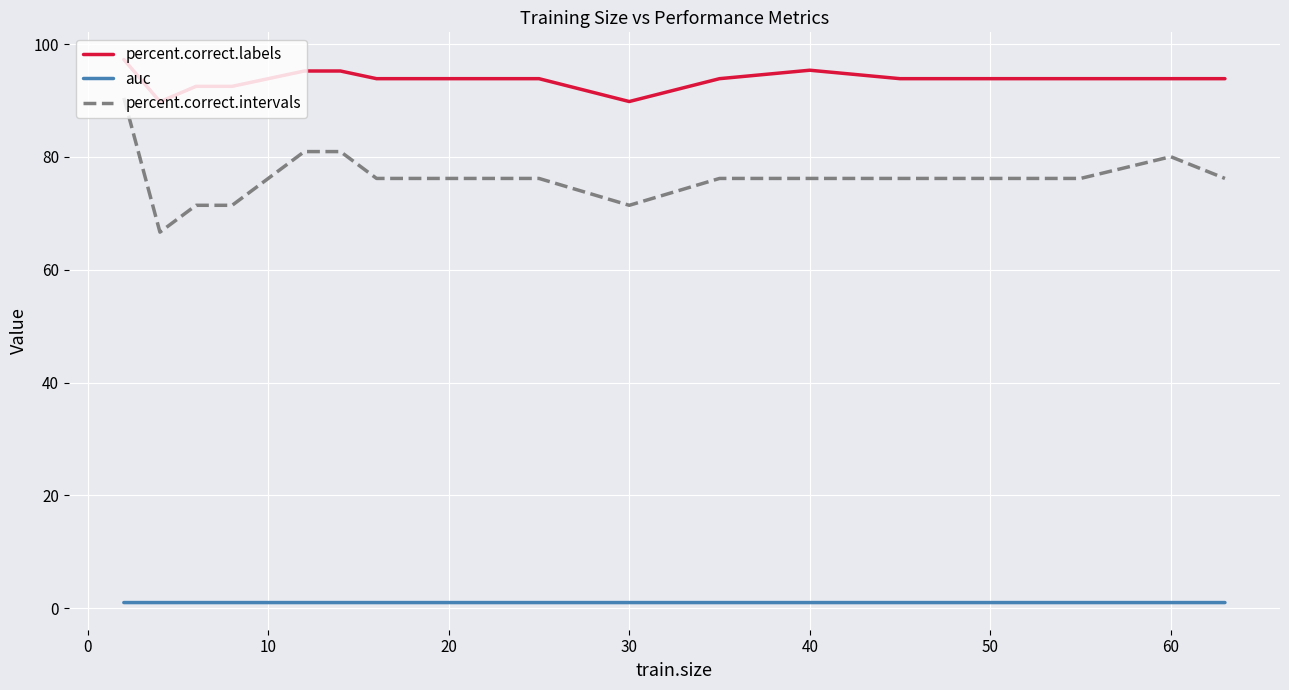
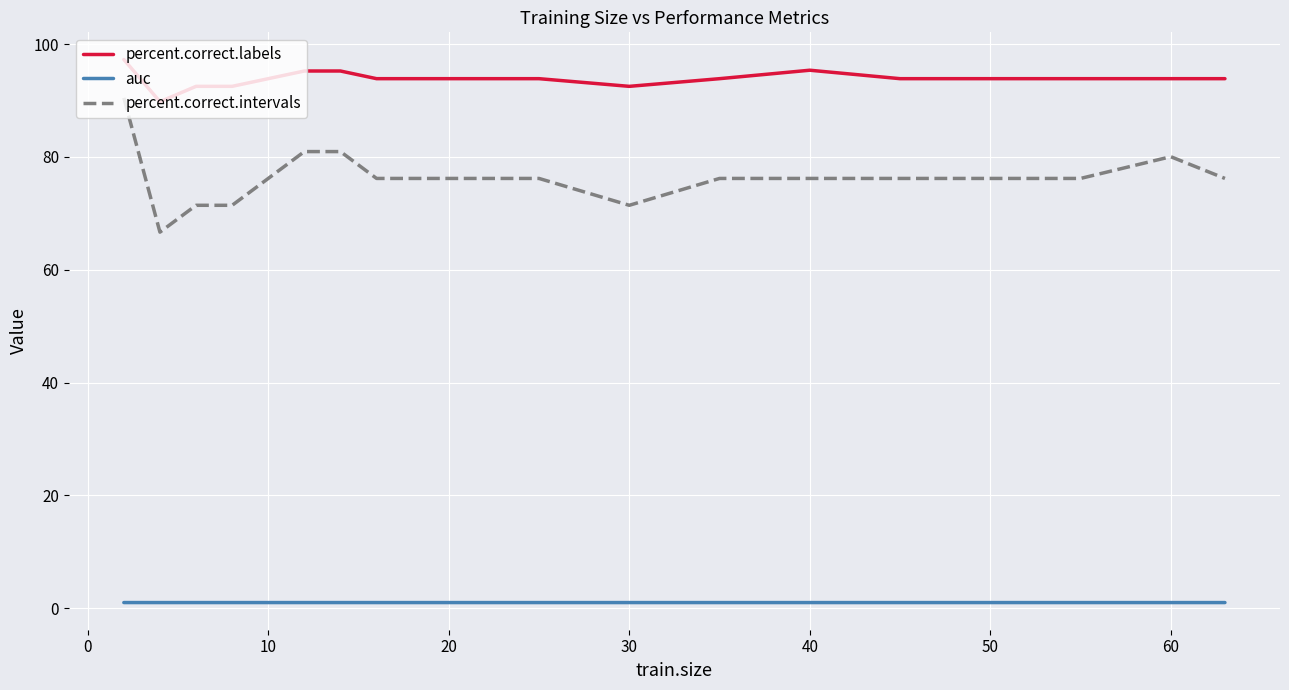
  {
    "percent.correct.labels": {
      "20": 94,
-     "30": 90,
+     "30": 93,
      "40": 95,
      "50": 94,
      "60": 94
    },
    "auc": {
      "10": 1,
      "20": 1,
      "30": 1,
      "40": 1,
      "50": 1,
      "60": 1
    },
    "percent.correct.intervals": {
      "10": 76,
      "20": 76,
      "30": 71,
      "40": 76,
      "50": 76,
      "60": 80
    }
  }
